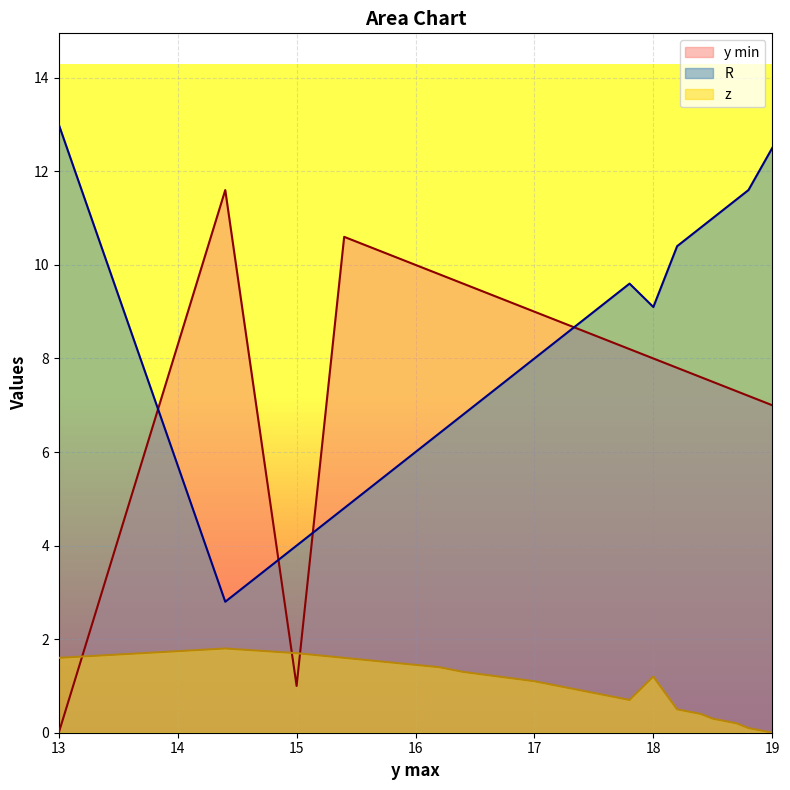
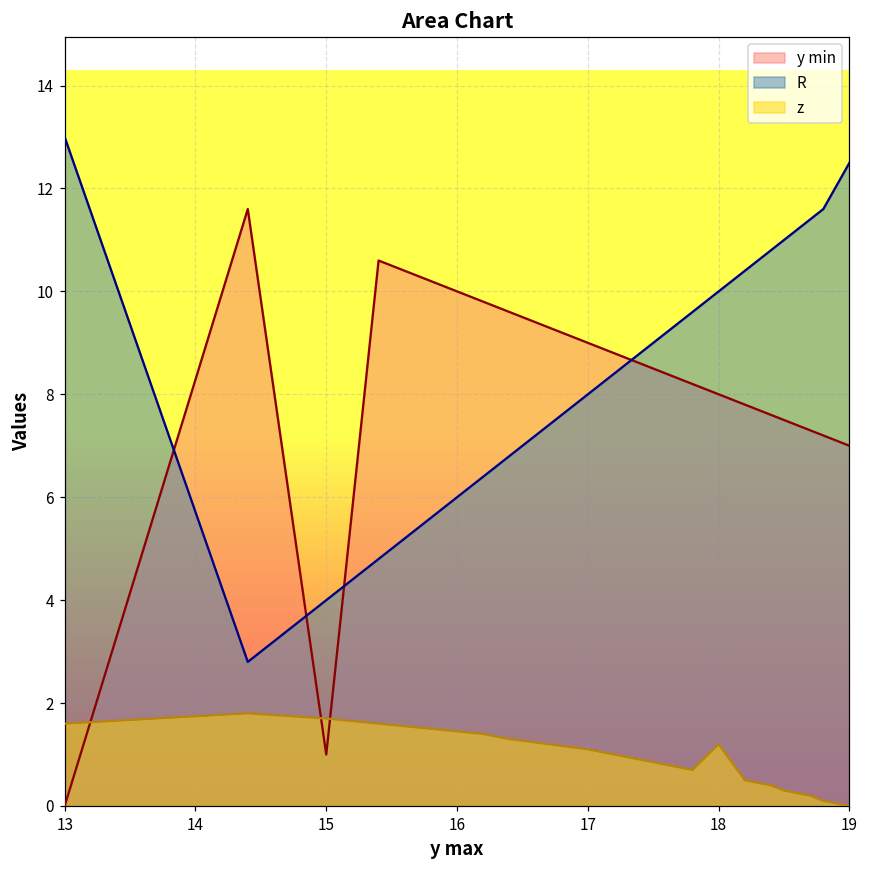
  {
    "y min": {
      "13": 0.0,
      "15": 1.0,
      "17": 9.0,
      "18": 8.0,
      "19": 7.0
    },
    "R": {
      "13": 13.0,
      "15": 4.0,
      "17": 8.0,
-     "18": 9.1,
+     "18": 10.0,
      "19": 12.5
    },
    "z": {
      "13": 1.6,
      "15": 1.7,
      "17": 1.1,
      "18": 1.2,
      "19": 0.0
    }
  }
